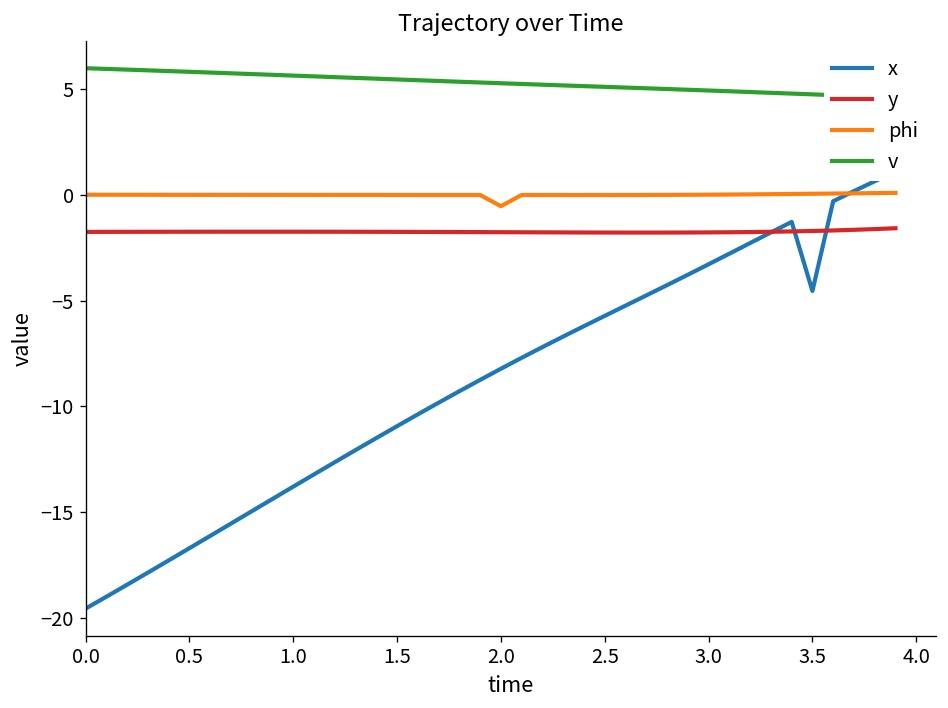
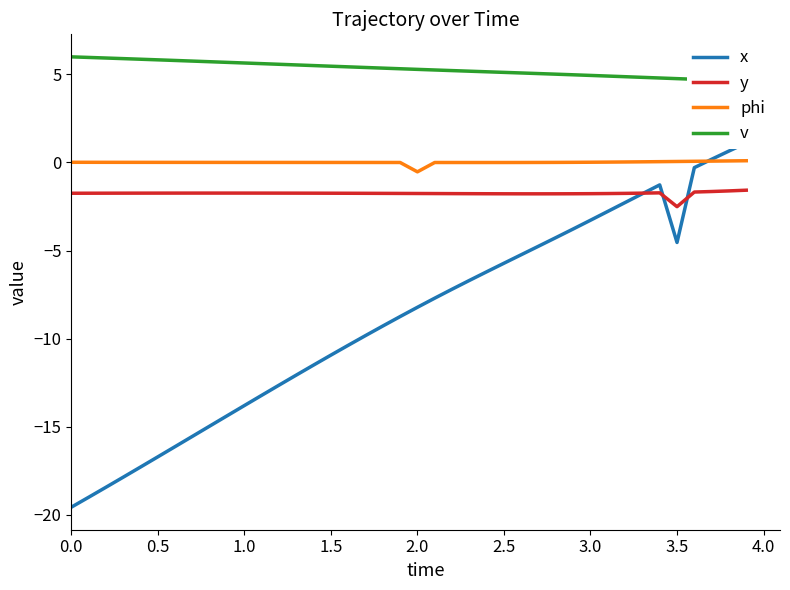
  {
    "x": {
      "0.0": -19.6,
      "0.5": -16.7,
      "1.0": -13.8,
      "1.5": -10.9,
      "2.0": -8.2,
      "2.5": -5.7,
      "3.0": -3.3,
      "3.5": -4.5
    },
    "y": {
      "0.0": -1.8,
      "0.5": -1.7,
      "1.0": -1.7,
      "1.5": -1.7,
      "2.0": -1.8,
      "2.5": -1.8,
      "3.0": -1.8,
-     "3.5": -1.7
+     "3.5": -2.5
    },
    "phi": {
      "0.0": 0.0,
      "0.5": 0.0,
      "1.0": 0.0,
      "1.5": 0.0,
      "2.0": -0.5,
      "2.5": 0.0,
      "3.0": 0.0,
      "3.5": 0.1
    },
    "v": {
      "0.0": 6.0,
      "0.5": 5.8,
      "1.0": 5.6,
      "1.5": 5.5,
      "2.0": 5.3,
      "2.5": 5.1,
      "3.0": 4.9,
      "3.5": 4.8
    }
  }
